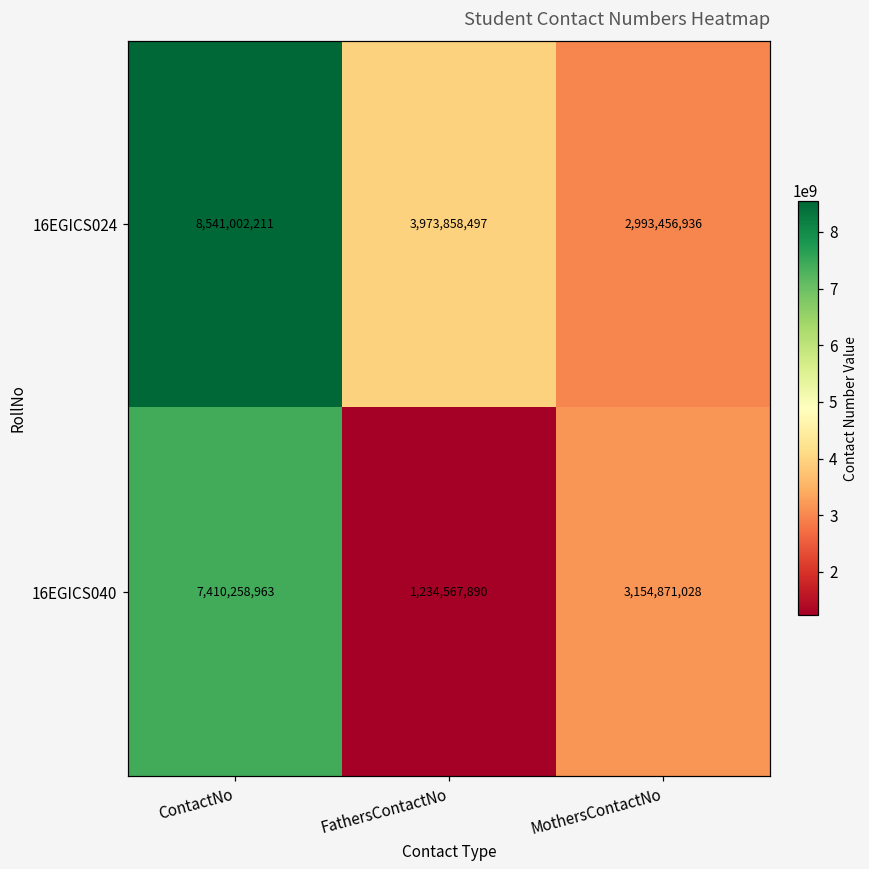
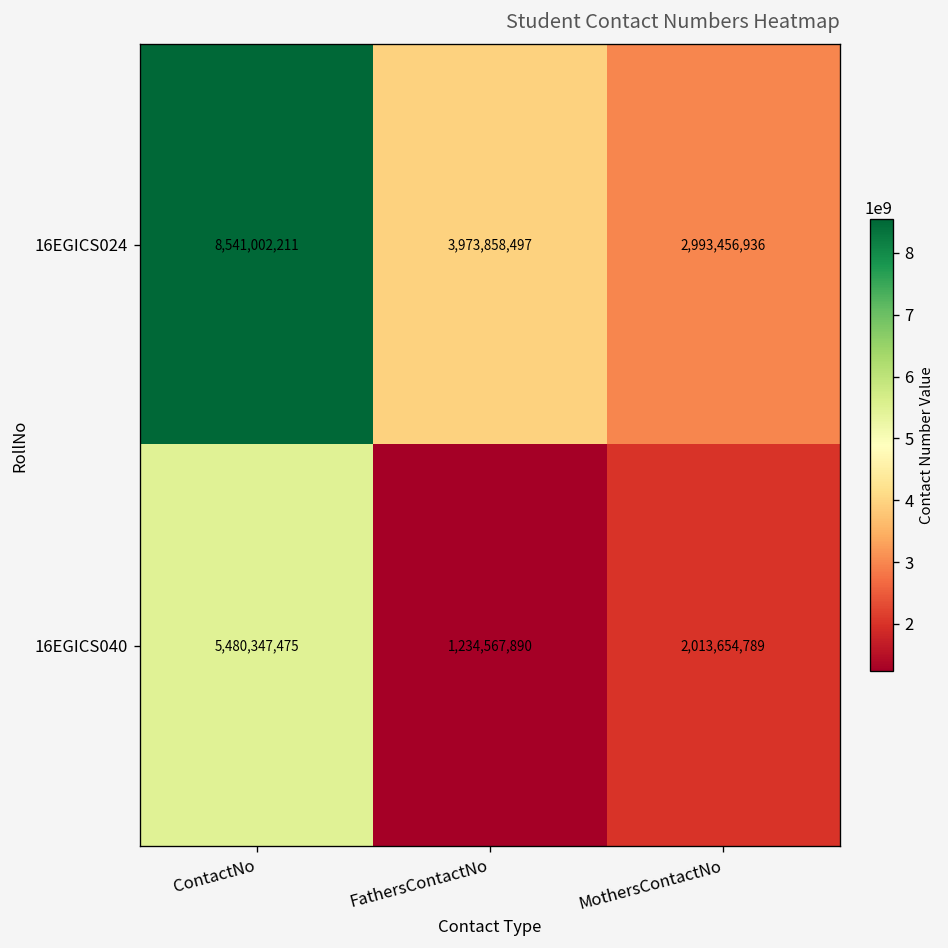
  {
    "16EGICS024": {
      "ContactNo": "8,541,002,211",
      "FathersContactNo": "3,973,858,497",
      "MothersContactNo": "2,993,456,936"
    },
    "16EGICS040": {
-     "ContactNo": "7,410,258,963",
+     "ContactNo": "5,480,347,475",
      "FathersContactNo": "1,234,567,890",
-     "MothersContactNo": "3,154,871,028"
+     "MothersContactNo": "2,013,654,789"
    }
  }
